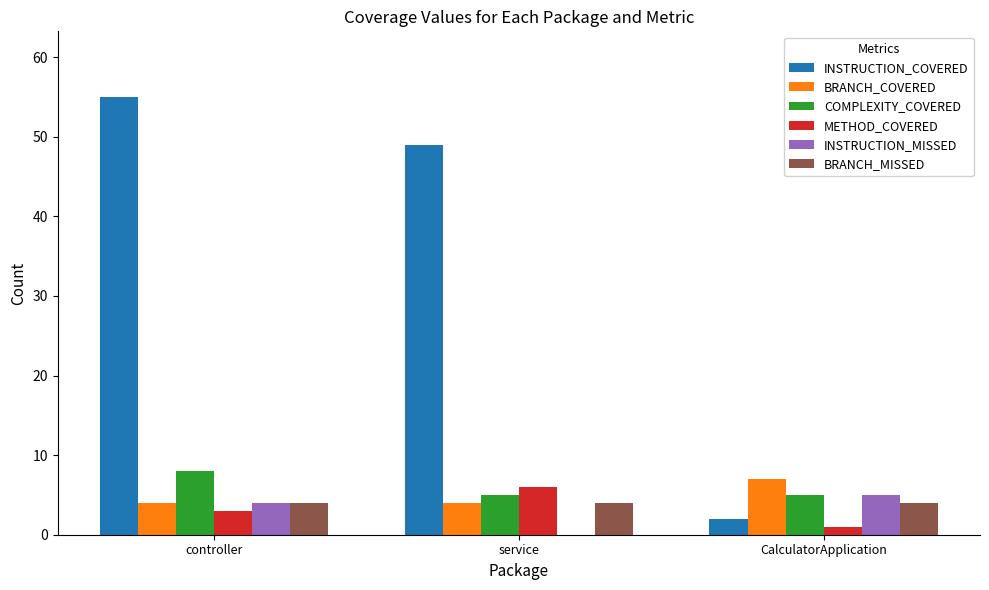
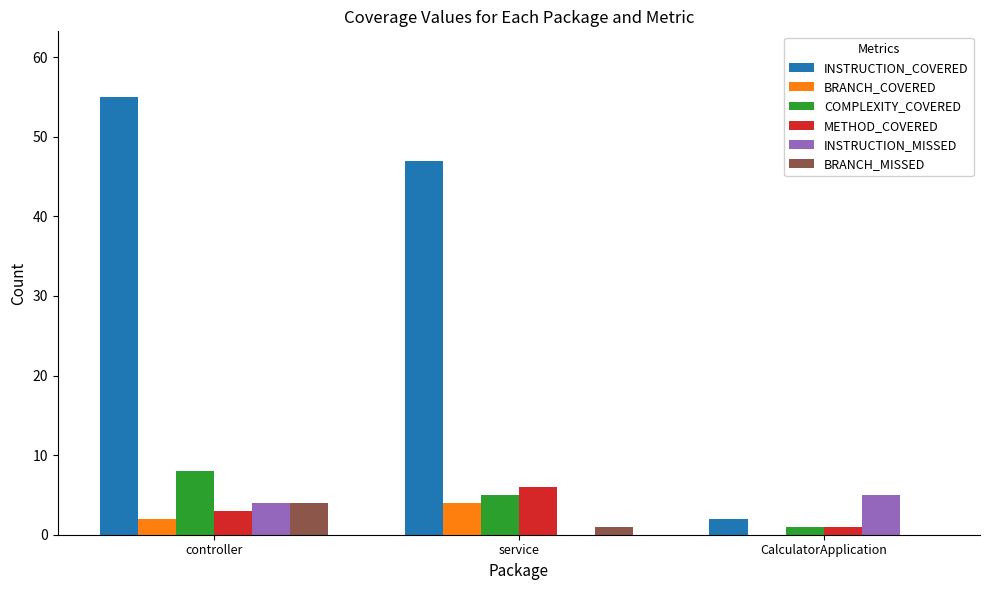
  {
    "INSTRUCTION_COVERED": {
      "controller": 55,
-     "service": 49,
+     "service": 47,
      "CalculatorApplication": 2
    },
    "BRANCH_COVERED": {
-     "controller": 4,
+     "controller": 2,
      "service": 4,
-     "CalculatorApplication": 7
+     "CalculatorApplication": 0
    },
    "COMPLEXITY_COVERED": {
      "controller": 8,
      "service": 5,
-     "CalculatorApplication": 5
+     "CalculatorApplication": 1
    },
    "METHOD_COVERED": {
      "controller": 3,
      "service": 6,
      "CalculatorApplication": 1
    },
    "INSTRUCTION_MISSED": {
      "controller": 4,
      "service": 0,
      "CalculatorApplication": 5
    },
    "BRANCH_MISSED": {
      "controller": 4,
-     "service": 4,
-     "CalculatorApplication": 4
+     "service": 1,
+     "CalculatorApplication": 0
    }
  }
